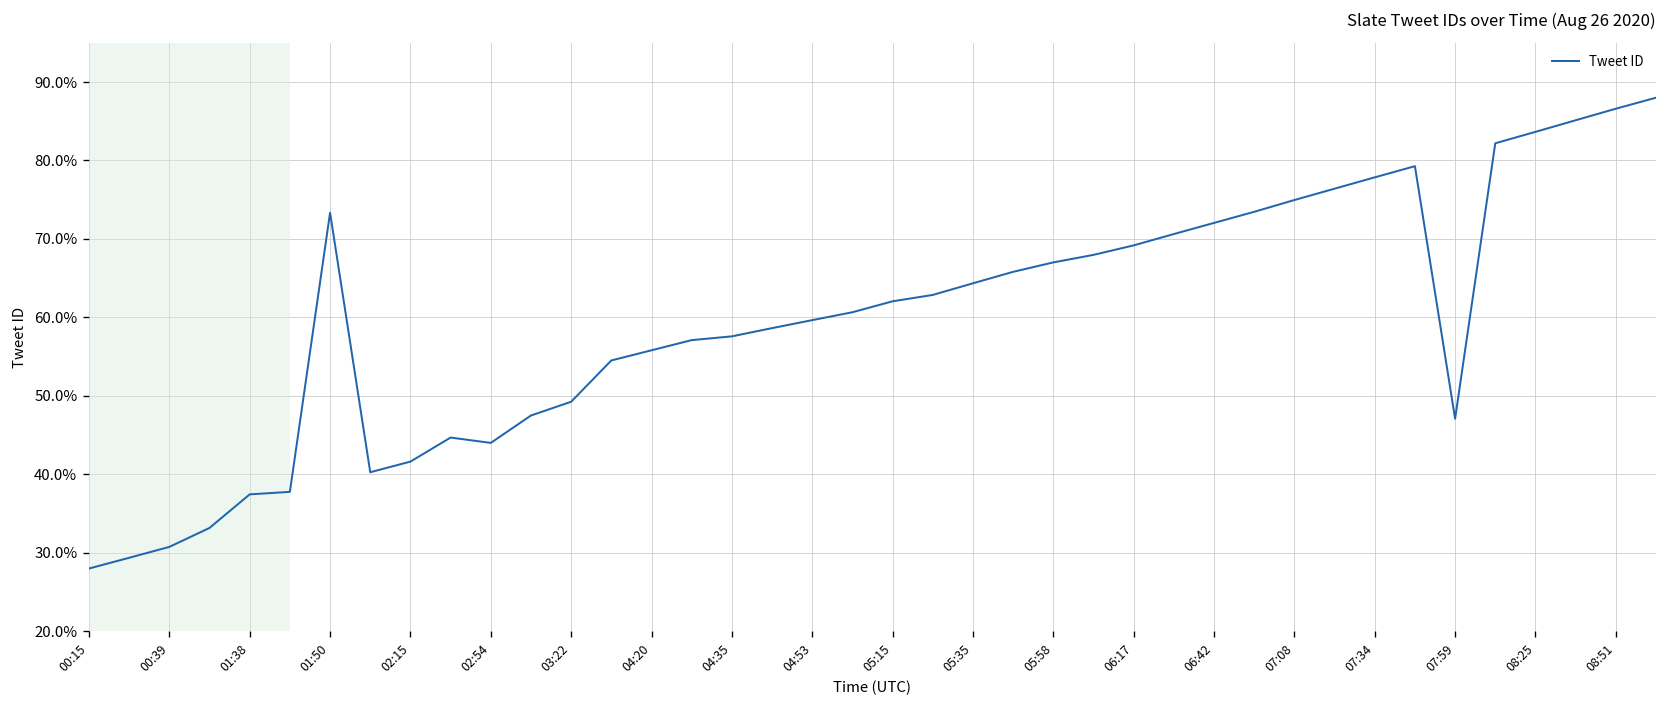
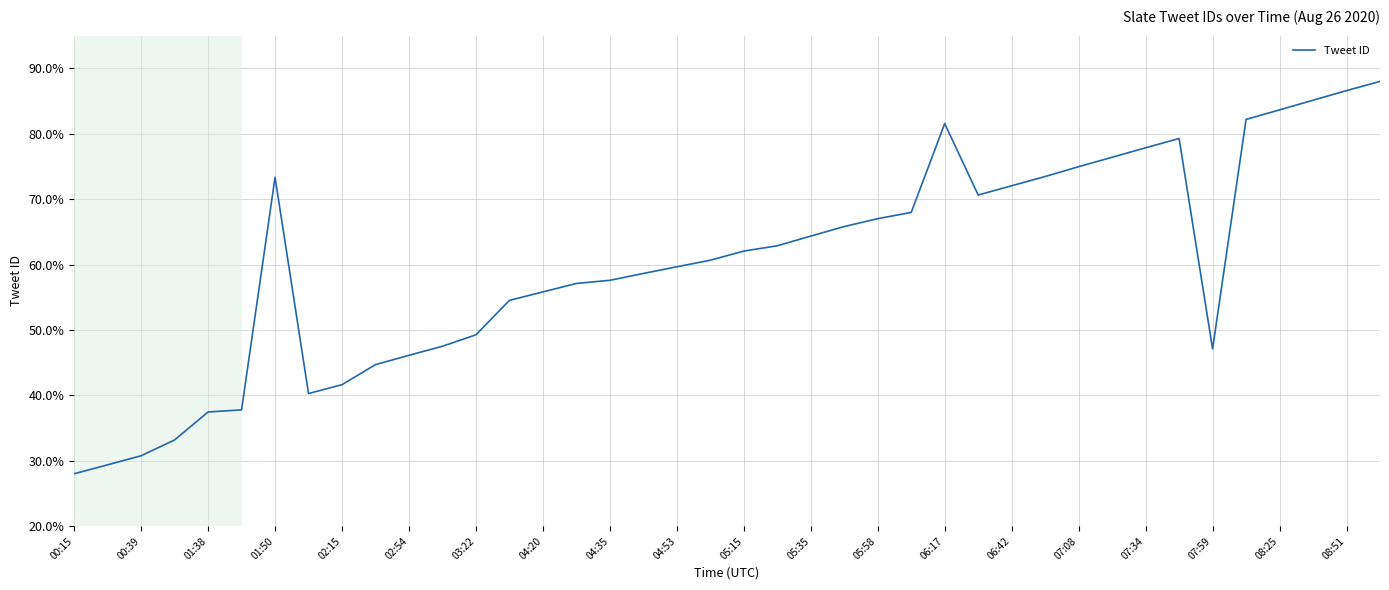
  {
    "00:15": "28%",
    "00:39": "31%",
    "01:38": "37%",
    "01:50": "73%",
    "02:15": "42%",
-   "02:54": "44%",
+   "02:54": "46%",
    "03:22": "49%",
    "04:20": "56%",
    "04:35": "58%",
    "04:53": "60%",
    "05:15": "62%",
    "05:35": "64%",
    "05:58": "67%",
-   "06:17": "69%",
+   "06:17": "82%",
    "06:42": "72%",
    "07:08": "75%",
    "07:34": "78%",
    "07:59": "47%",
    "08:25": "84%",
    "08:51": "87%"
  }
